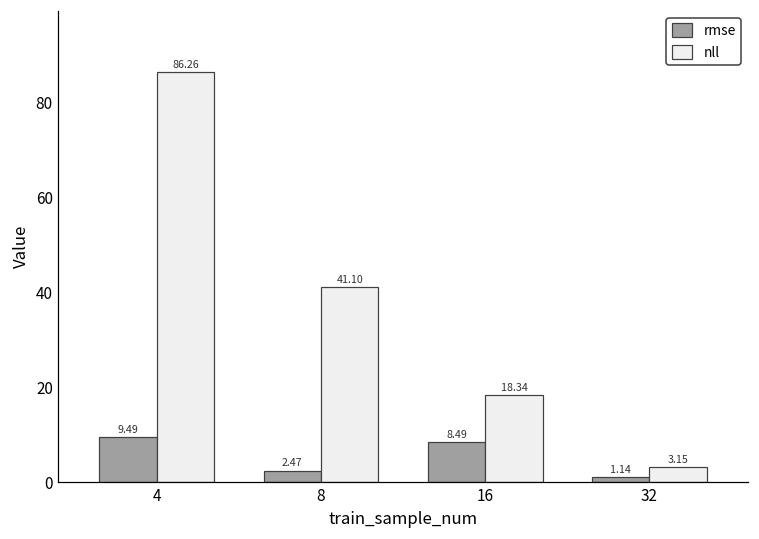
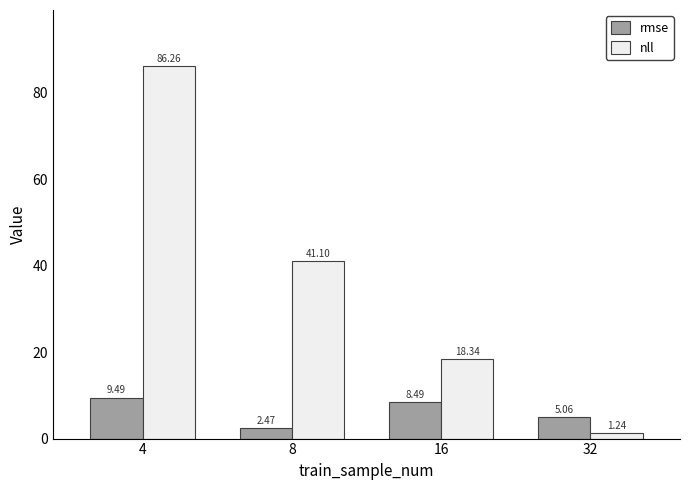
  {
    "rmse": {
      "4": 9.49,
      "8": 2.47,
      "16": 8.49,
-     "32": 1.14
+     "32": 5.06
    },
    "nll": {
      "4": 86.26,
      "8": 41.10,
      "16": 18.34,
-     "32": 3.15
+     "32": 1.24
    }
  }
